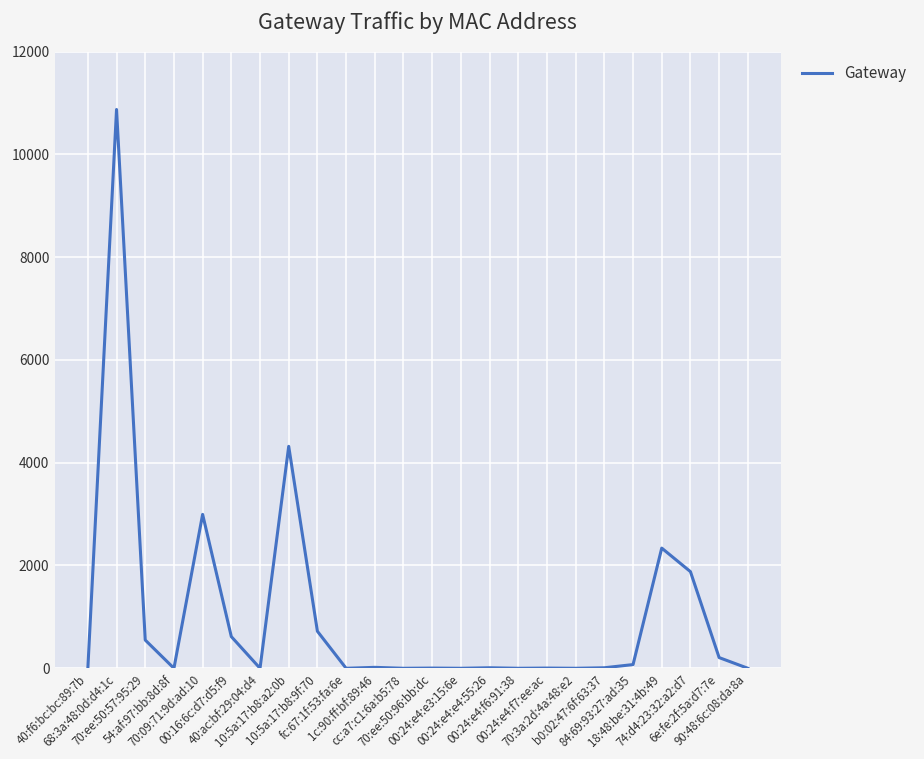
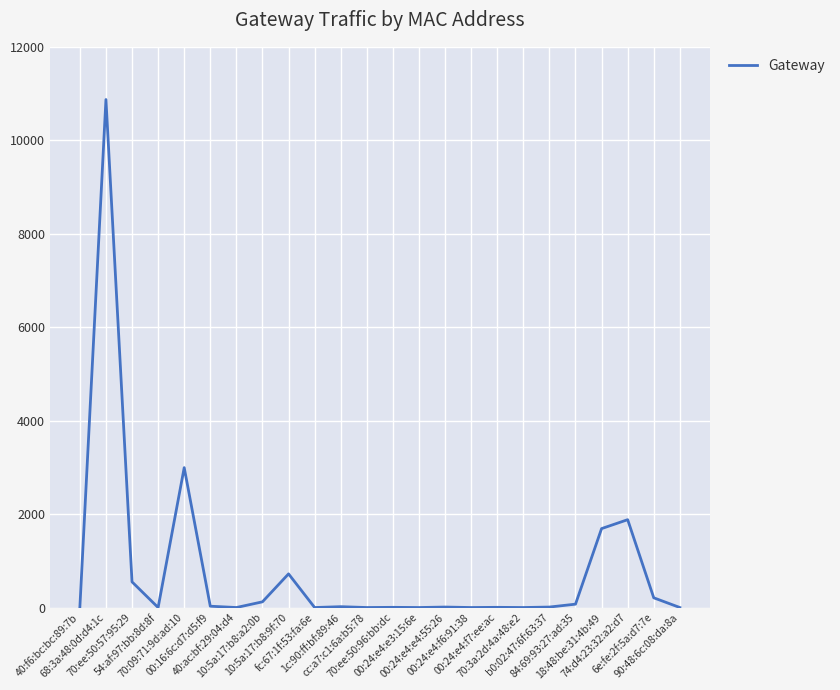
  {
    "40:f6:bc:bc:89:7b": 0,
    "68:3a:48:0d:d4:1c": 10900,
    "70:ee:50:57:95:29": 500,
    "54:af:97:bb:8d:8f": 0,
    "70:09:71:9d:ad:10": 3000,
-   "00:16:6c:d7:d5:f9": 600,
+   "00:16:6c:d7:d5:f9": 0,
    "40:ac:bf:29:04:d4": 0,
-   "10:5a:17:b8:a2:0b": 4300,
+   "10:5a:17:b8:a2:0b": 100,
    "10:5a:17:b8:9f:70": 700,
    "fc:67:1f:53:fa:6e": 0,
    "1c:90:ff:bf:89:46": 0,
    "cc:a7:c1:6a:b5:78": 0,
    "70:ee:50:96:bb:dc": 0,
    "00:24:e4:e3:15:6e": 0,
    "00:24:e4:e4:55:26": 0,
    "00:24:e4:f6:91:38": 0,
    "00:24:e4:f7:ee:ac": 0,
    "70:3a:2d:4a:48:e2": 0,
    "b0:02:47:6f:63:37": 0,
    "84:69:93:27:ad:35": 100,
-   "18:48:be:31:4b:49": 2300,
+   "18:48:be:31:4b:49": 1700,
    "74:d4:23:32:a2:d7": 1900,
    "6e:fe:2f:5a:d7:7e": 200,
    "90:48:6c:08:da:8a": 0
  }
